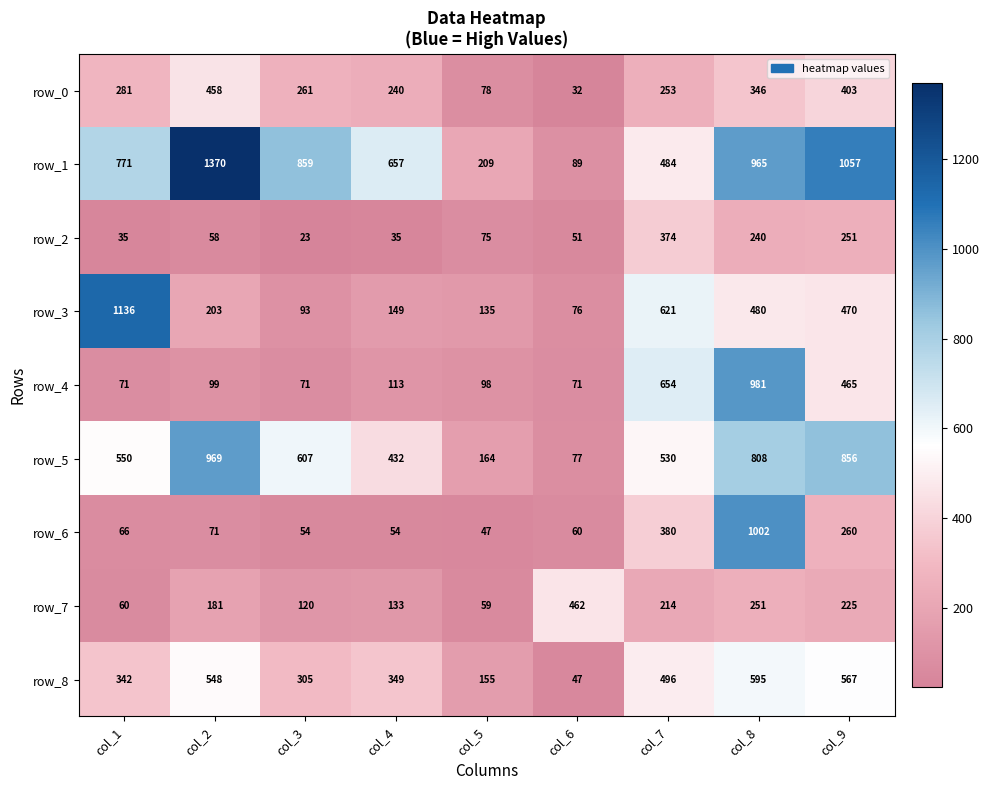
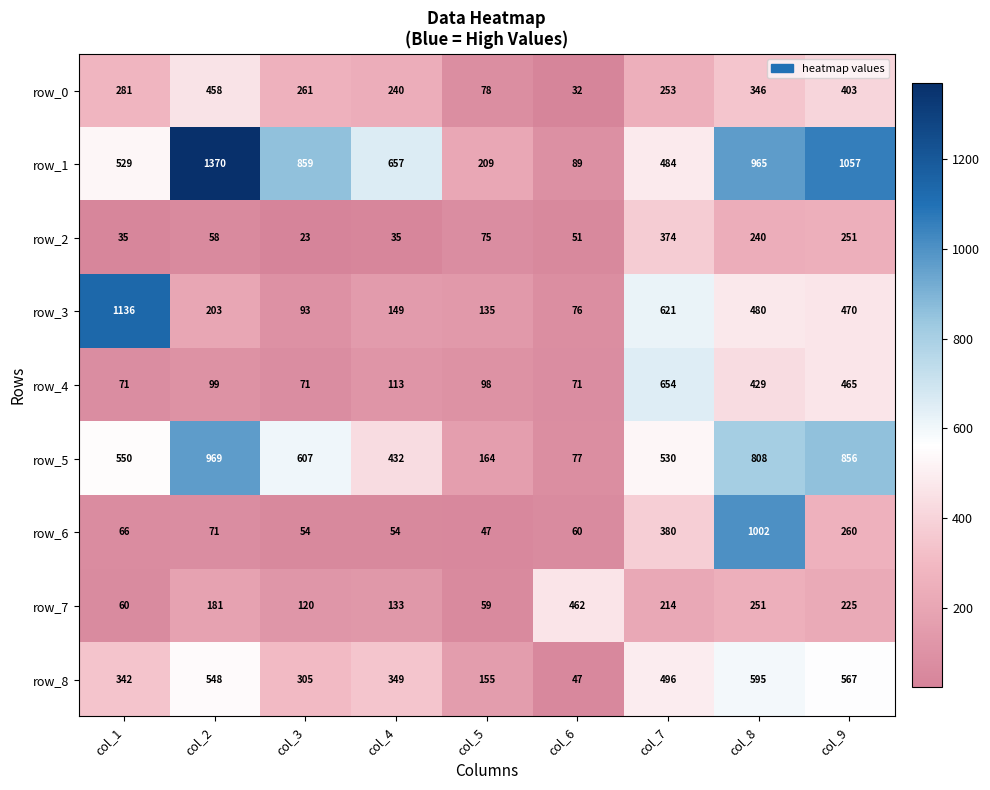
  {
    "row_0": {
      "col_1": 281,
      "col_2": 458,
      "col_3": 261,
      "col_4": 240,
      "col_5": 78,
      "col_6": 32,
      "col_7": 253,
      "col_8": 346,
      "col_9": 403
    },
    "row_1": {
-     "col_1": 771,
+     "col_1": 529,
      "col_2": 1370,
      "col_3": 859,
      "col_4": 657,
      "col_5": 209,
      "col_6": 89,
      "col_7": 484,
      "col_8": 965,
      "col_9": 1057
    },
    "row_2": {
      "col_1": 35,
      "col_2": 58,
      "col_3": 23,
      "col_4": 35,
      "col_5": 75,
      "col_6": 51,
      "col_7": 374,
      "col_8": 240,
      "col_9": 251
    },
    "row_3": {
      "col_1": 1136,
      "col_2": 203,
      "col_3": 93,
      "col_4": 149,
      "col_5": 135,
      "col_6": 76,
      "col_7": 621,
      "col_8": 480,
      "col_9": 470
    },
    "row_4": {
      "col_1": 71,
      "col_2": 99,
      "col_3": 71,
      "col_4": 113,
      "col_5": 98,
      "col_6": 71,
      "col_7": 654,
-     "col_8": 981,
+     "col_8": 429,
      "col_9": 465
    },
    "row_5": {
      "col_1": 550,
      "col_2": 969,
      "col_3": 607,
      "col_4": 432,
      "col_5": 164,
      "col_6": 77,
      "col_7": 530,
      "col_8": 808,
      "col_9": 856
    },
    "row_6": {
      "col_1": 66,
      "col_2": 71,
      "col_3": 54,
      "col_4": 54,
      "col_5": 47,
      "col_6": 60,
      "col_7": 380,
      "col_8": 1002,
      "col_9": 260
    },
    "row_7": {
      "col_1": 60,
      "col_2": 181,
      "col_3": 120,
      "col_4": 133,
      "col_5": 59,
      "col_6": 462,
      "col_7": 214,
      "col_8": 251,
      "col_9": 225
    },
    "row_8": {
      "col_1": 342,
      "col_2": 548,
      "col_3": 305,
      "col_4": 349,
      "col_5": 155,
      "col_6": 47,
      "col_7": 496,
      "col_8": 595,
      "col_9": 567
    }
  }
